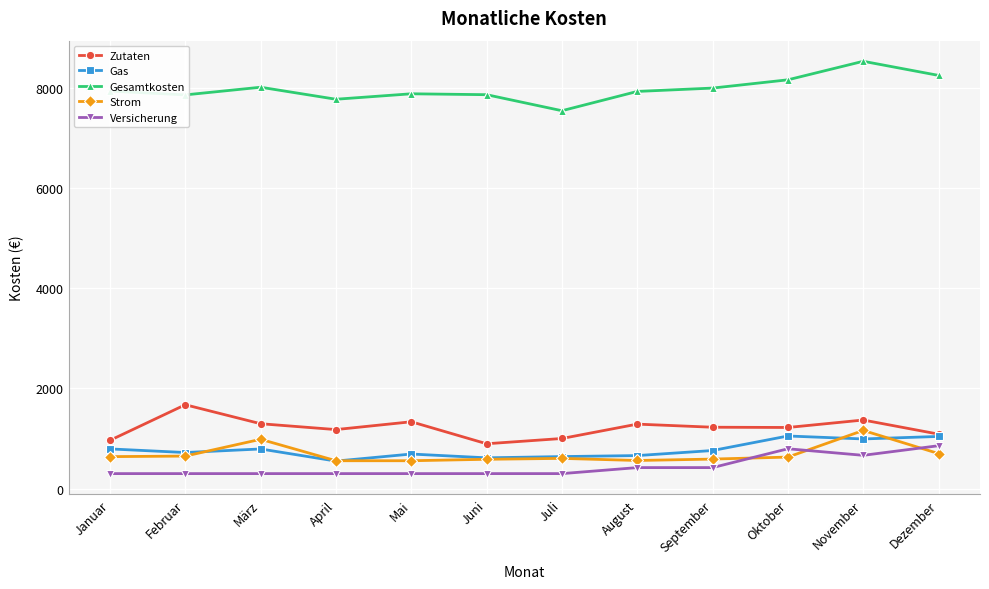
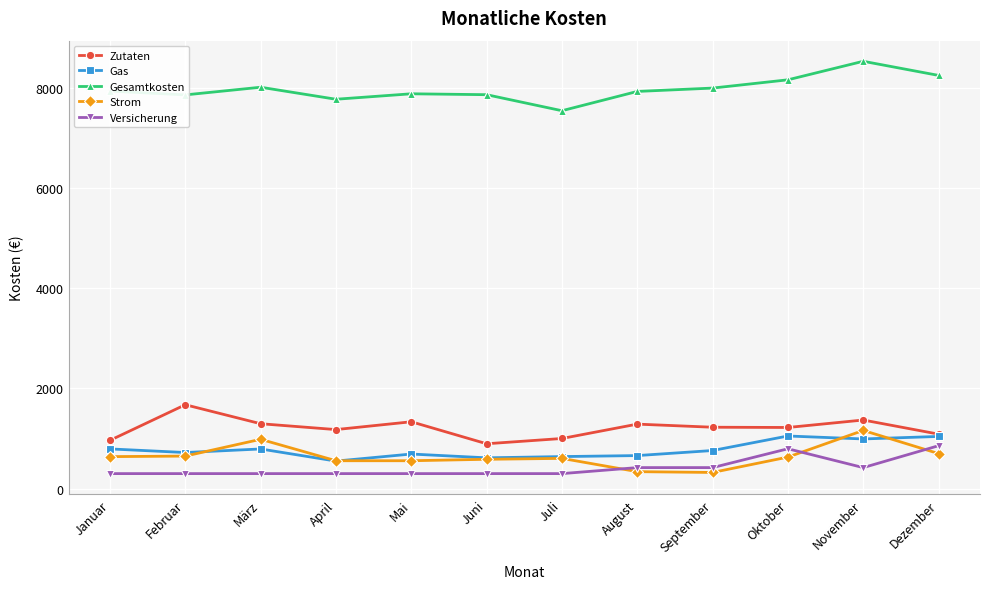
  {
    "Zutaten": {
      "Januar": 1000,
      "Februar": 1700,
      "März": 1300,
      "April": 1200,
      "Mai": 1300,
      "Juni": 900,
      "Juli": 1000,
      "August": 1300,
      "September": 1200,
      "Oktober": 1200,
      "November": 1400
    },
    "Gas": {
      "Januar": 800,
      "Februar": 700,
      "März": 800,
      "Mai": 700,
      "August": 700,
      "September": 800,
      "Oktober": 1100,
      "November": 1000
    },
    "Gesamtkosten": {
      "März": 8000,
      "April": 7800,
      "Mai": 7900,
      "Juni": 7900,
      "Juli": 7500,
      "August": 7900,
      "September": 8000,
      "Oktober": 8200,
      "November": 8500,
      "Dezember": 8300
    },
    "Strom": {
      "Januar": 600,
      "Februar": 700,
      "März": 1000,
      "Mai": 600,
-     "August": 600,
-     "September": 600,
+     "August": 300,
+     "September": 300,
      "Oktober": 600,
      "November": 1200,
      "Dezember": 700
    },
    "Versicherung": {
      "Januar": 300,
      "Februar": 300,
      "März": 300,
      "April": 300,
      "Mai": 300,
      "Juni": 300,
      "Juli": 300,
      "August": 400,
      "September": 400,
      "Oktober": 800,
-     "November": 700,
+     "November": 400,
      "Dezember": 900
    }
  }
